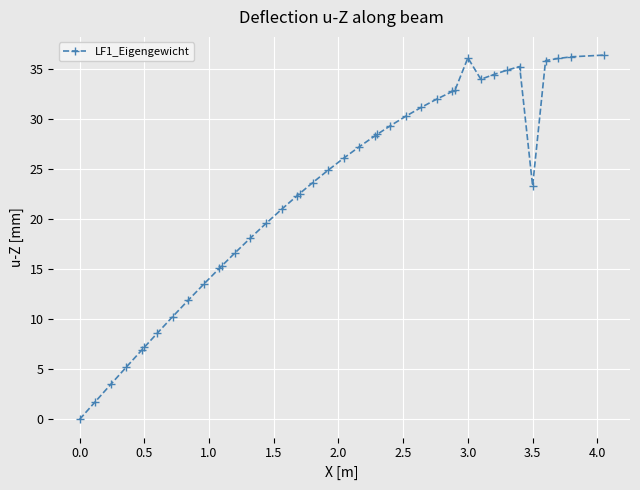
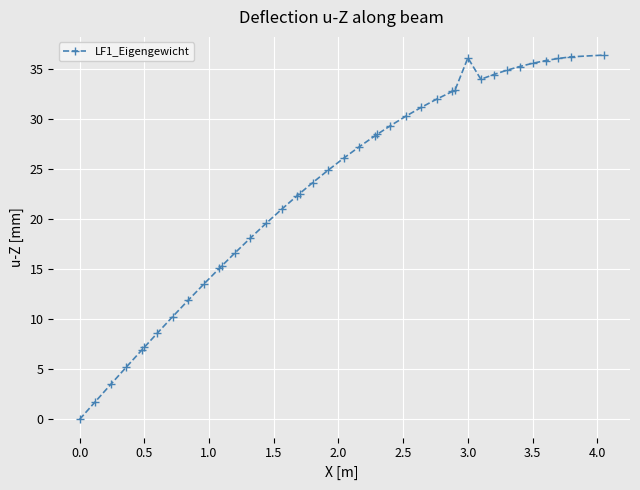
  {
    "0.0": 0.0,
    "0.5": 7.2,
    "3.0": 36.1,
-   "3.5": 23.3
+   "3.5": 35.6
  }
